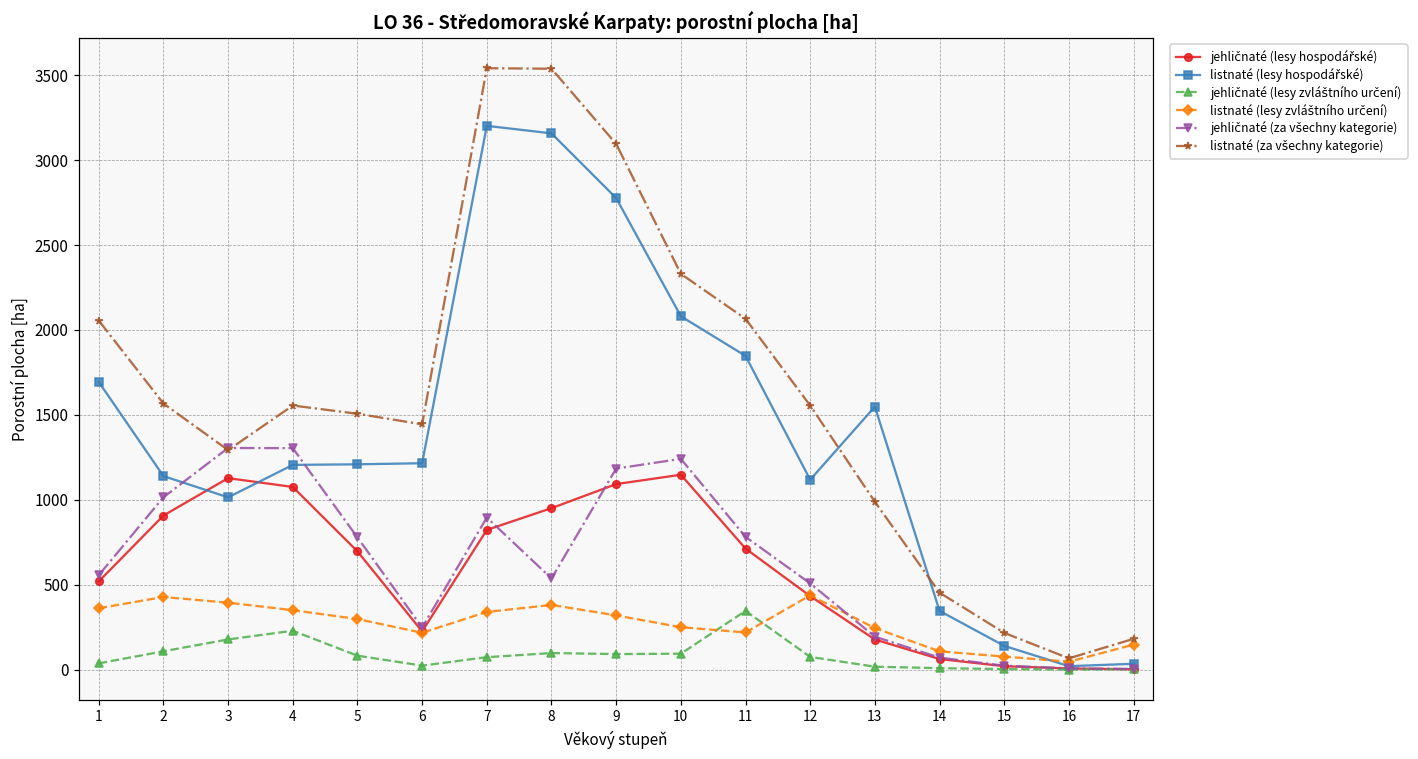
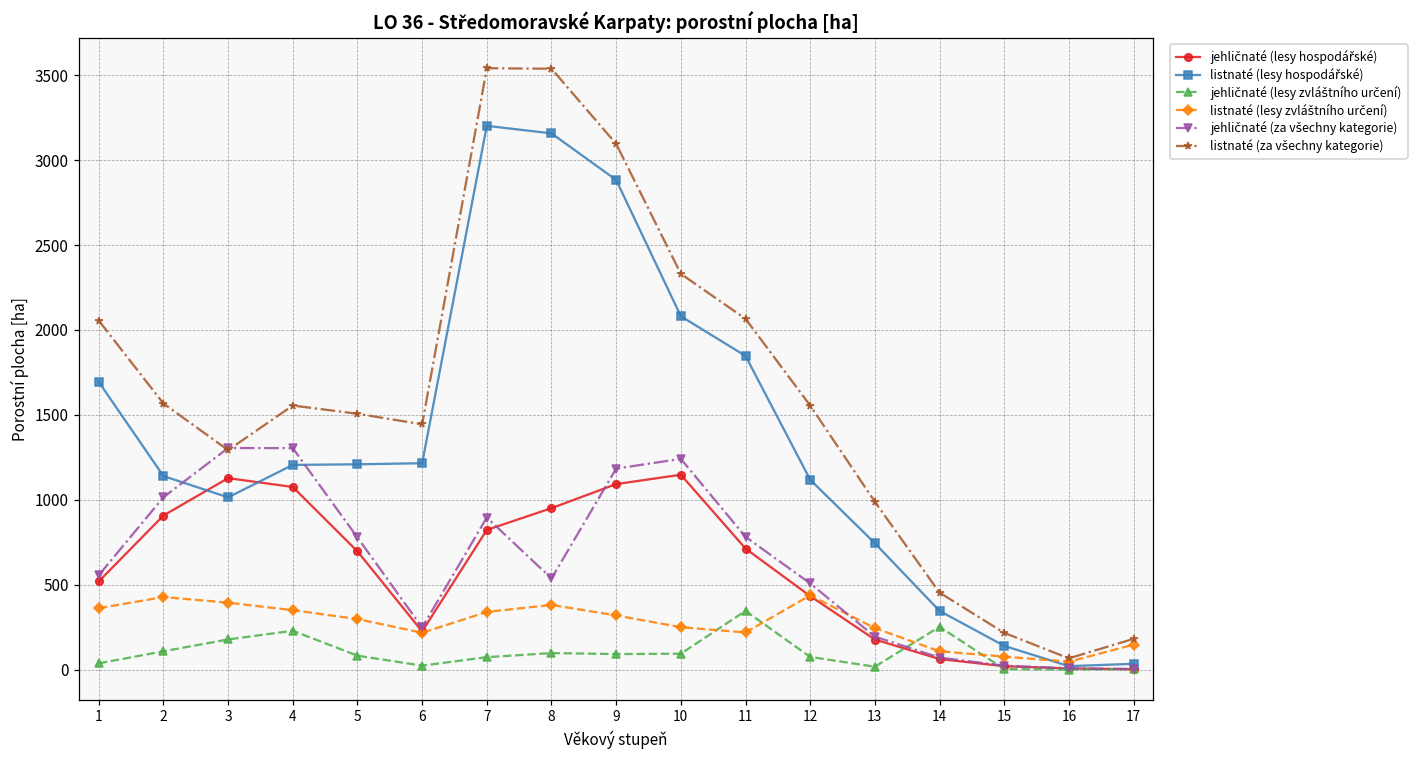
  {
    "jehličnaté (lesy hospodářské)": {
      "1": 520,
      "2": 910,
      "3": 1130,
      "4": 1080,
      "5": 700,
      "7": 820,
      "8": 950,
      "9": 1090,
      "10": 1150,
      "11": 710,
      "13": 180
    },
    "listnaté (lesy hospodářské)": {
      "1": 1690,
      "2": 1140,
      "3": 1010,
      "4": 1210,
      "5": 1210,
      "6": 1220,
      "7": 3200,
      "8": 3160,
-     "9": 2780,
+     "9": 2880,
      "10": 2080,
      "11": 1850,
      "12": 1120,
-     "13": 1550,
+     "13": 740,
      "14": 350,
      "15": 140,
      "17": 30
    },
    "jehličnaté (lesy zvláštního určení)": {
      "1": 40,
      "2": 110,
      "3": 180,
      "4": 230,
      "5": 80,
      "6": 20,
      "7": 70,
      "8": 100,
      "9": 90,
      "10": 90,
      "11": 350,
      "12": 70,
      "13": 20,
-     "14": 10,
+     "14": 250,
      "15": 0
    },
    "listnaté (lesy zvláštního určení)": {
      "1": 360,
      "2": 430,
      "3": 390,
      "4": 350,
      "5": 300,
      "7": 340,
      "8": 380,
      "9": 320,
      "10": 250,
      "11": 220,
      "13": 240,
      "14": 110,
      "15": 80,
      "16": 50,
      "17": 150
    },
    "jehličnaté (za všechny kategorie)": {
      "1": 560,
      "2": 1010,
      "4": 1300,
      "5": 780,
      "6": 250,
      "7": 900,
      "8": 540,
      "9": 1180,
      "10": 1240,
      "11": 780,
      "12": 510,
      "13": 190
    },
    "listnaté (za všechny kategorie)": {
      "1": 2060,
      "2": 1570,
      "4": 1550,
      "5": 1510,
      "6": 1440,
      "7": 3540,
      "8": 3540,
      "9": 3100,
      "10": 2330,
      "11": 2070,
      "12": 1550,
      "13": 990,
      "14": 450,
      "15": 220,
      "16": 70,
      "17": 180
    }
  }
